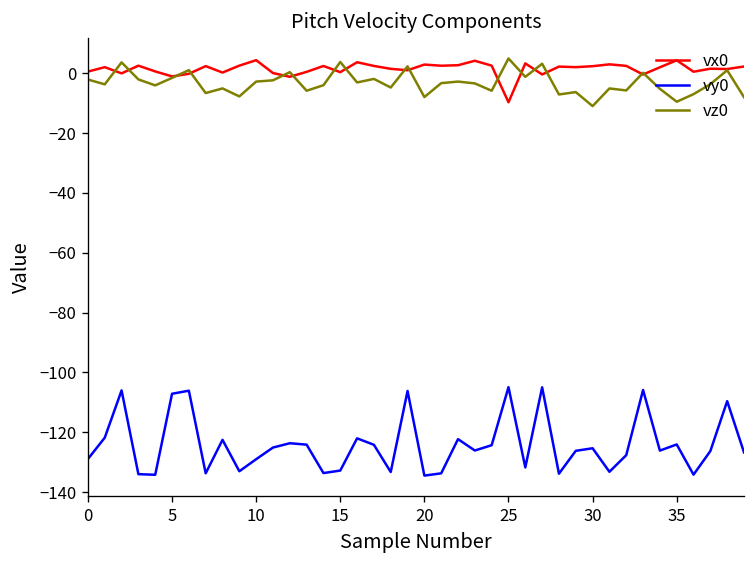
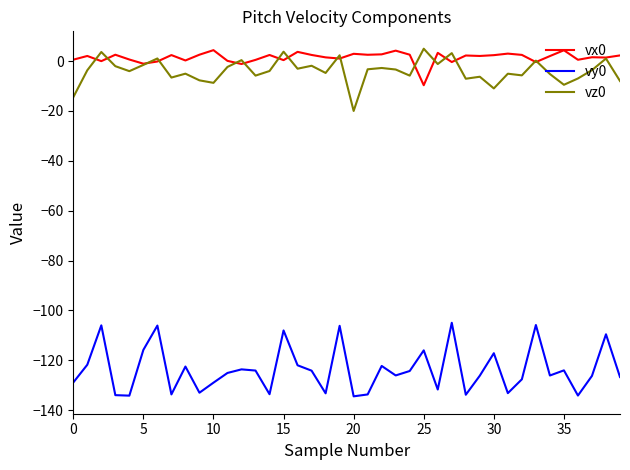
  {
    "vx0": {
      "0": 1,
      "10": 4,
      "15": 0,
      "20": 3,
      "25": -10,
      "30": 2,
      "35": 4
    },
    "vy0": {
      "0": -129,
-     "5": -107,
+     "5": -116,
      "10": -129,
-     "15": -133,
+     "15": -108,
      "20": -134,
-     "25": -105,
-     "30": -125,
+     "25": -116,
+     "30": -117,
      "35": -124
    },
    "vz0": {
-     "0": -2,
-     "10": -3,
+     "0": -15,
+     "10": -9,
      "15": 4,
-     "20": -8,
+     "20": -20,
      "25": 5,
      "30": -11,
      "35": -10
    }
  }
